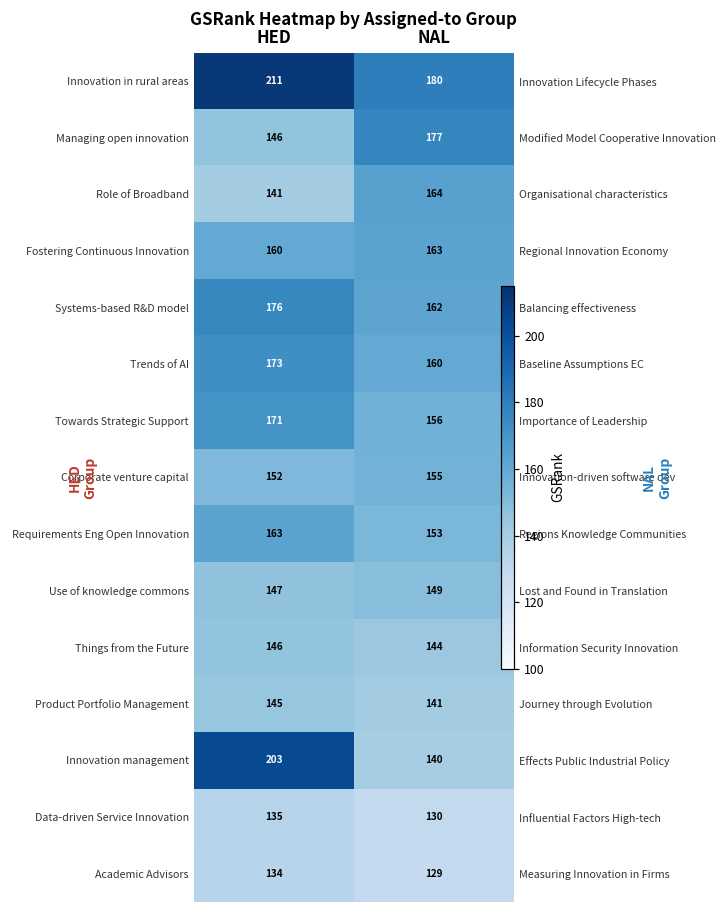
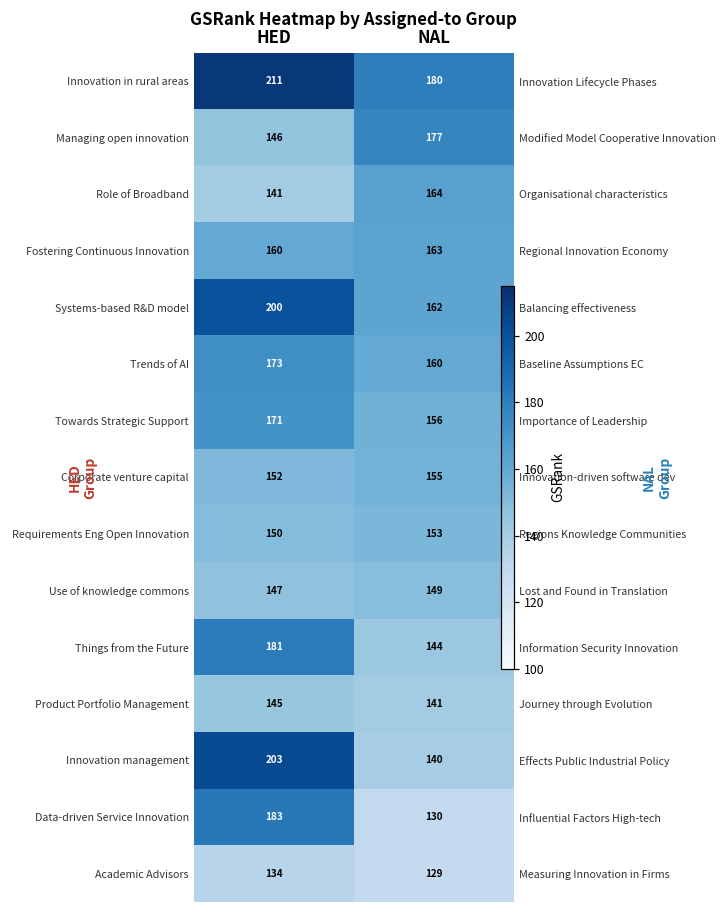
  {
    "Innovation in rural areas": {
      "HED": 211,
      "NAL": 180
    },
    "Managing open innovation": {
      "HED": 146,
      "NAL": 177
    },
    "Role of Broadband": {
      "HED": 141,
      "NAL": 164
    },
    "Fostering Continuous Innovation": {
      "HED": 160,
      "NAL": 163
    },
    "Systems-based R&D model": {
-     "HED": 176,
+     "HED": 200,
      "NAL": 162
    },
    "Trends of AI": {
      "HED": 173,
      "NAL": 160
    },
    "Towards Strategic Support": {
      "HED": 171,
      "NAL": 156
    },
    "Corporate venture capital": {
      "HED": 152,
      "NAL": 155
    },
    "Requirements Eng Open Innovation": {
-     "HED": 163,
+     "HED": 150,
      "NAL": 153
    },
    "Use of knowledge commons": {
      "HED": 147,
      "NAL": 149
    },
    "Things from the Future": {
-     "HED": 146,
+     "HED": 181,
      "NAL": 144
    },
    "Product Portfolio Management": {
      "HED": 145,
      "NAL": 141
    },
    "Innovation management": {
      "HED": 203,
      "NAL": 140
    },
    "Data-driven Service Innovation": {
-     "HED": 135,
+     "HED": 183,
      "NAL": 130
    },
    "Academic Advisors": {
      "HED": 134,
      "NAL": 129
    }
  }
